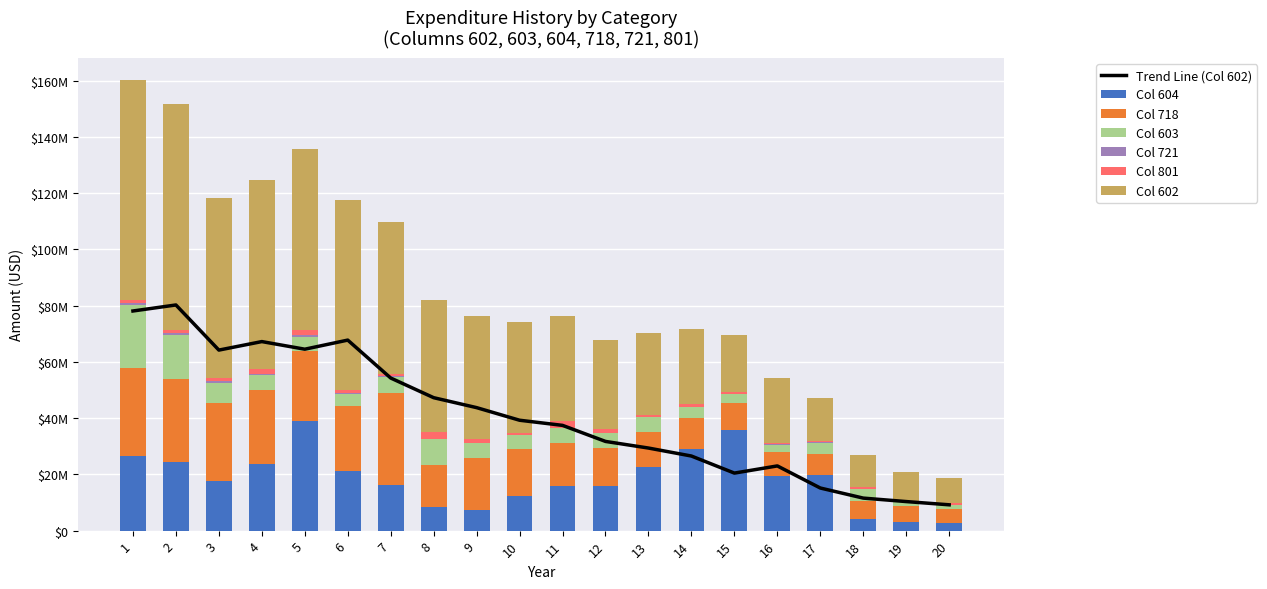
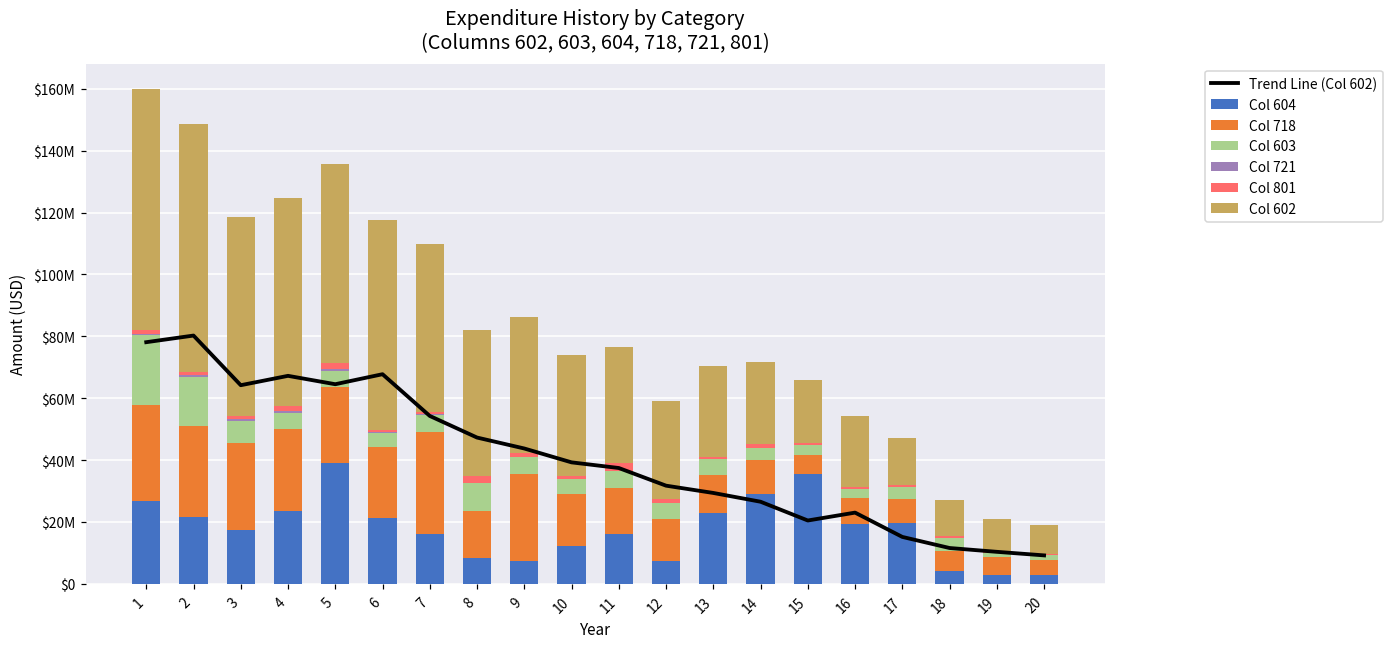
  {
    "Col 604": {
      "1": "$27000000",
-     "2": "$24000000",
+     "2": "$21000000",
      "3": "$18000000",
      "4": "$24000000",
      "5": "$39000000",
      "6": "$21000000",
      "7": "$16000000",
      "8": "$8000000",
      "9": "$7000000",
      "10": "$12000000",
      "11": "$16000000",
-     "12": "$16000000",
+     "12": "$7000000",
      "13": "$23000000",
      "14": "$29000000",
      "15": "$36000000",
      "16": "$19000000",
      "17": "$20000000",
      "18": "$4000000",
      "19": "$3000000",
      "20": "$3000000"
    },
    "Trend Line (Col 602)": {
      "1": "$78000000",
      "2": "$80000000",
      "3": "$64000000",
      "4": "$67000000",
      "5": "$65000000",
      "6": "$68000000",
      "7": "$54000000",
      "8": "$47000000",
      "9": "$44000000",
      "10": "$39000000",
      "11": "$37000000",
      "12": "$32000000",
      "13": "$29000000",
      "14": "$27000000",
      "15": "$20000000",
      "16": "$23000000",
      "17": "$15000000",
      "18": "$12000000",
      "19": "$10000000",
      "20": "$9000000"
    },
    "Col 718": {
      "1": "$31000000",
      "2": "$30000000",
      "3": "$28000000",
      "4": "$26000000",
      "5": "$25000000",
      "6": "$23000000",
      "7": "$33000000",
      "8": "$15000000",
-     "9": "$18000000",
+     "9": "$28000000",
      "10": "$17000000",
      "11": "$15000000",
      "12": "$14000000",
      "13": "$12000000",
      "14": "$11000000",
-     "15": "$10000000",
+     "15": "$6000000",
      "16": "$9000000",
      "17": "$8000000",
      "18": "$7000000",
      "19": "$6000000",
      "20": "$5000000"
    },
    "Col 603": {
      "1": "$23000000",
      "2": "$16000000",
      "3": "$7000000",
      "4": "$5000000",
      "5": "$5000000",
      "6": "$4000000",
      "7": "$6000000",
      "8": "$9000000",
      "9": "$5000000",
      "10": "$5000000",
      "11": "$5000000",
      "12": "$5000000",
      "13": "$5000000",
      "14": "$4000000",
      "15": "$3000000",
      "16": "$3000000",
      "17": "$4000000",
      "18": "$4000000",
      "19": "$1000000",
      "20": "$2000000"
    },
    "Col 801": {
      "1": "$1000000",
      "2": "$1000000",
      "3": "$1000000",
      "4": "$2000000",
      "5": "$2000000",
      "6": "$1000000",
      "8": "$2000000",
      "9": "$1000000",
      "11": "$2000000",
      "12": "$1000000",
      "14": "$1000000"
    },
    "Col 602": {
      "1": "$78000000",
      "2": "$80000000",
      "3": "$64000000",
      "4": "$67000000",
      "5": "$65000000",
      "6": "$68000000",
      "7": "$54000000",
      "8": "$47000000",
      "9": "$44000000",
      "10": "$39000000",
      "11": "$37000000",
      "12": "$32000000",
      "13": "$29000000",
      "14": "$27000000",
      "15": "$20000000",
      "16": "$23000000",
      "17": "$15000000",
      "18": "$12000000",
      "19": "$10000000",
      "20": "$9000000"
    }
  }
